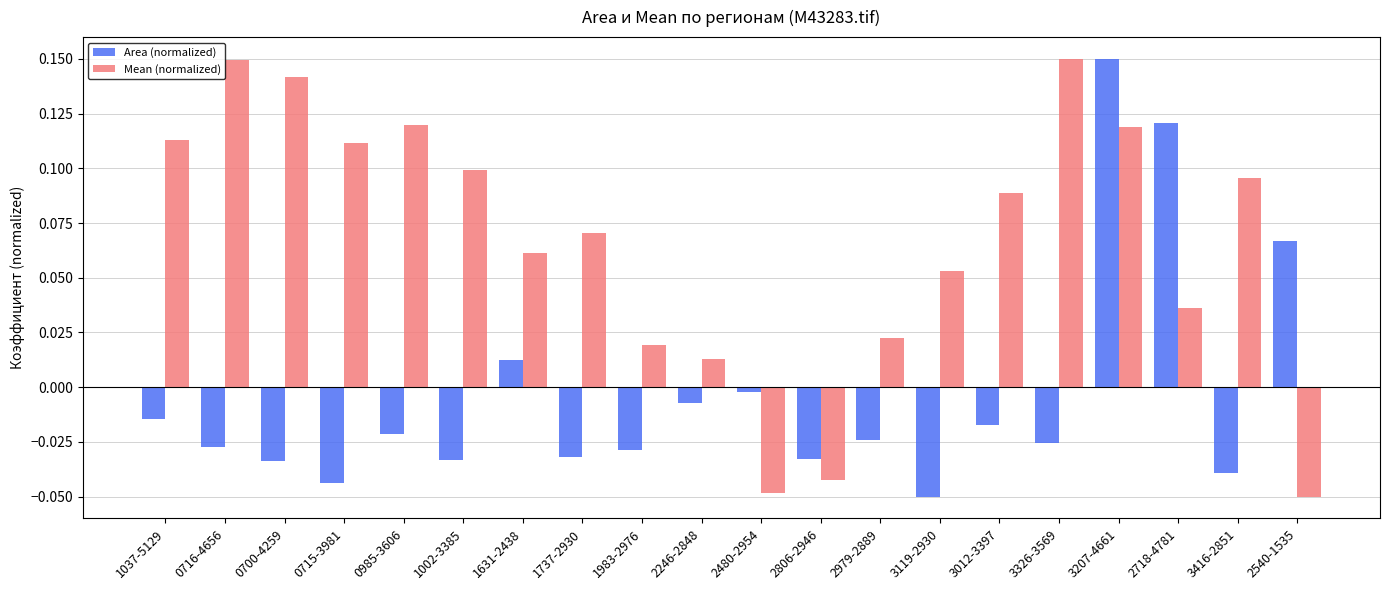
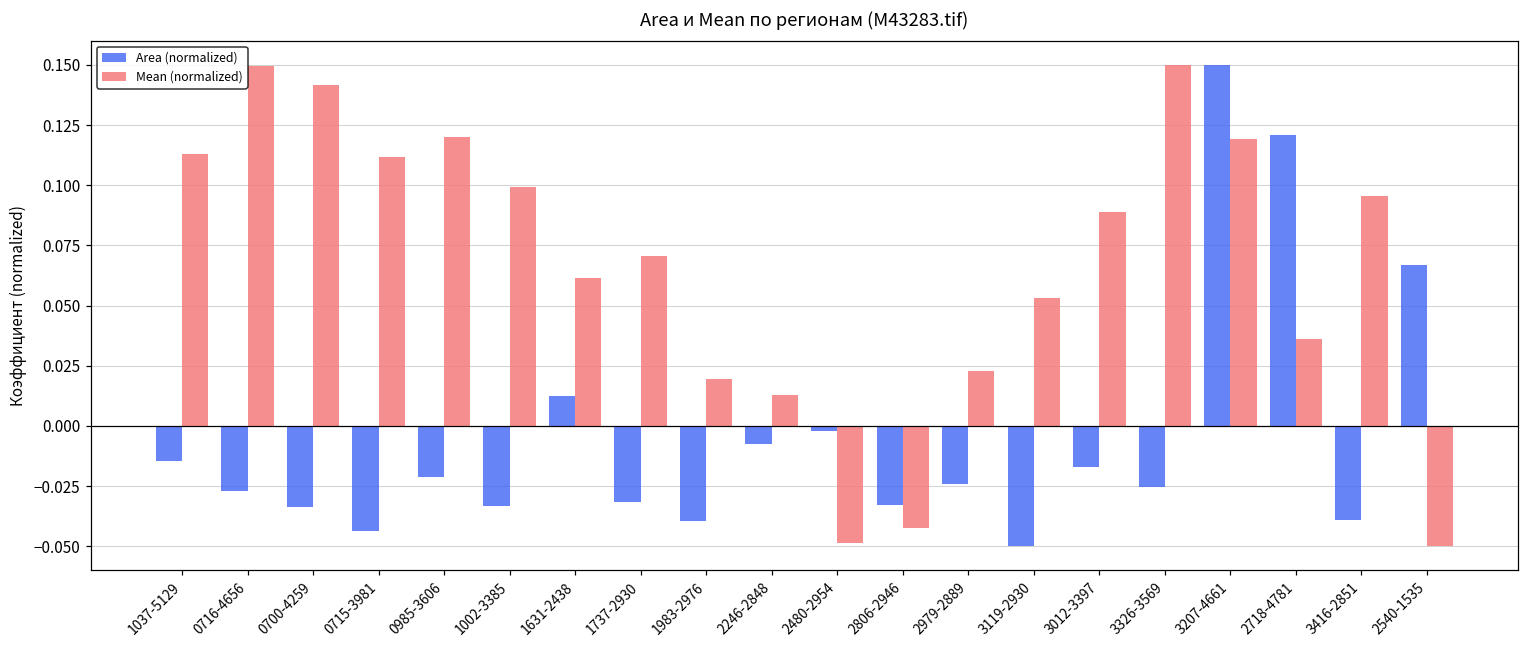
  {
    "Area (normalized)": {
      "1037-5129": -0.014,
      "0716-4656": -0.027,
      "0700-4259": -0.034,
      "0715-3981": -0.044,
      "0985-3606": -0.021,
      "1002-3385": -0.033,
      "1631-2438": 0.013,
      "1737-2930": -0.032,
-     "1983-2976": -0.029,
+     "1983-2976": -0.040,
      "2246-2848": -0.007,
      "2480-2954": -0.002,
      "2806-2946": -0.033,
      "2979-2889": -0.024,
      "3119-2930": -0.050,
      "3012-3397": -0.017,
      "3326-3569": -0.026,
      "3207-4661": 0.150,
      "2718-4781": 0.121,
      "3416-2851": -0.039,
      "2540-1535": 0.067
    },
    "Mean (normalized)": {
      "1037-5129": 0.113,
      "0716-4656": 0.150,
      "0700-4259": 0.142,
      "0715-3981": 0.112,
      "0985-3606": 0.120,
      "1002-3385": 0.099,
      "1631-2438": 0.061,
      "1737-2930": 0.070,
      "1983-2976": 0.019,
      "2246-2848": 0.013,
      "2480-2954": -0.049,
      "2806-2946": -0.042,
      "2979-2889": 0.023,
      "3119-2930": 0.053,
      "3012-3397": 0.089,
      "3326-3569": 0.150,
      "3207-4661": 0.119,
      "2718-4781": 0.036,
      "3416-2851": 0.096,
      "2540-1535": -0.050
    }
  }
